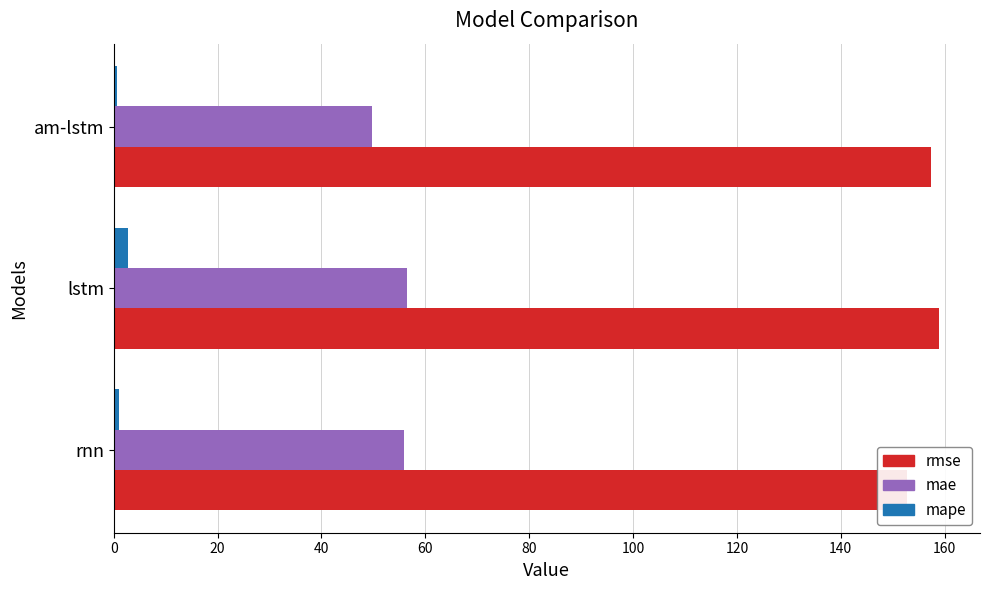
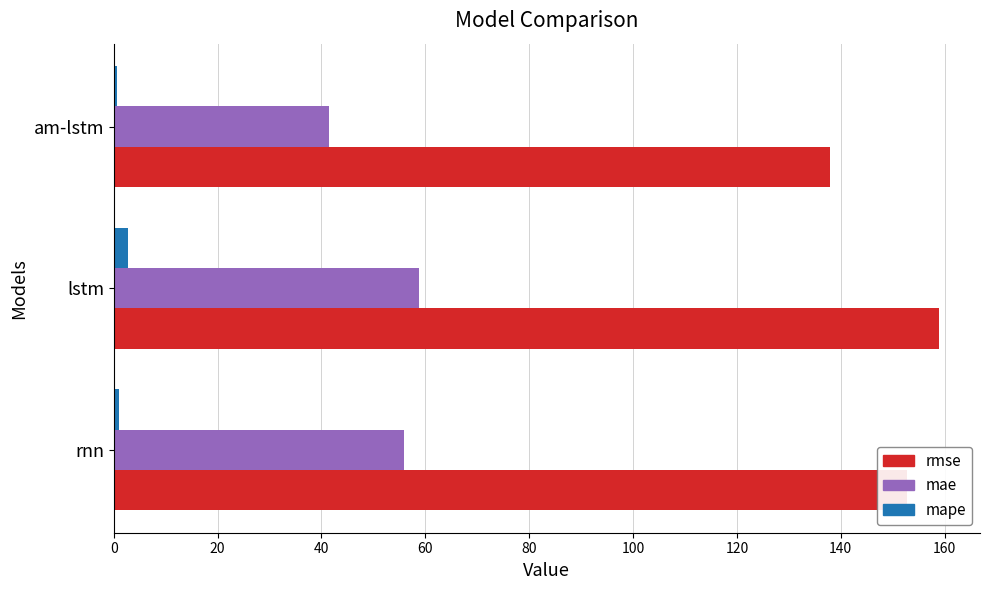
  {
    "rmse": {
-     "am-lstm": 157,
+     "am-lstm": 138,
      "lstm": 159
    },
    "mae": {
-     "am-lstm": 50,
-     "lstm": 57,
+     "am-lstm": 42,
+     "lstm": 59,
      "rnn": 56
    },
    "mape": {
      "am-lstm": 1,
      "lstm": 3,
      "rnn": 1
    }
  }
